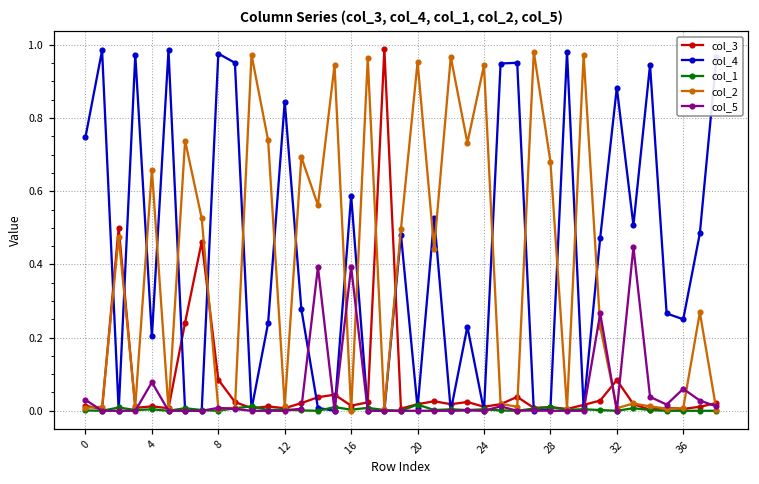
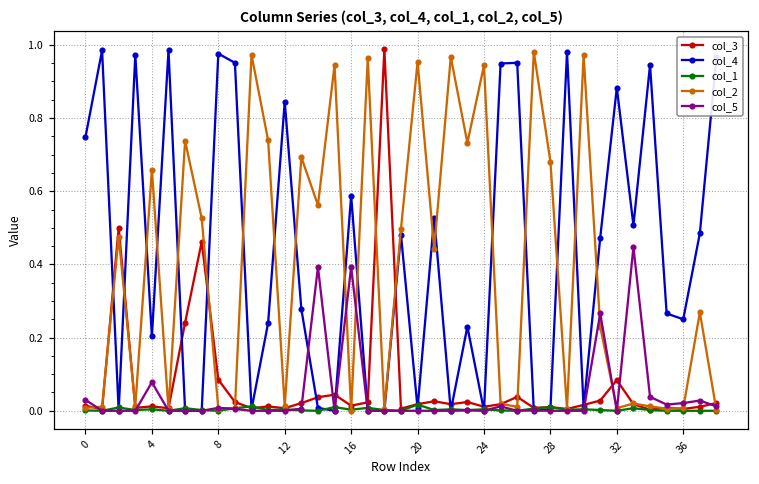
  {
    "col_3": {
      "4": 0.01,
      "8": 0.09,
      "16": 0.01,
      "32": 0.08
    },
    "col_4": {
      "0": 0.75,
      "4": 0.20,
      "8": 0.98,
      "12": 0.85,
      "16": 0.59,
      "32": 0.88,
      "36": 0.25
    },
    "col_1": {
      "4": 0.00
    },
    "col_2": {
      "4": 0.66,
      "20": 0.95,
      "24": 0.94,
      "28": 0.68
    },
    "col_5": {
      "0": 0.03,
      "4": 0.08,
      "16": 0.39,
-     "36": 0.06
+     "36": 0.02
    }
  }
